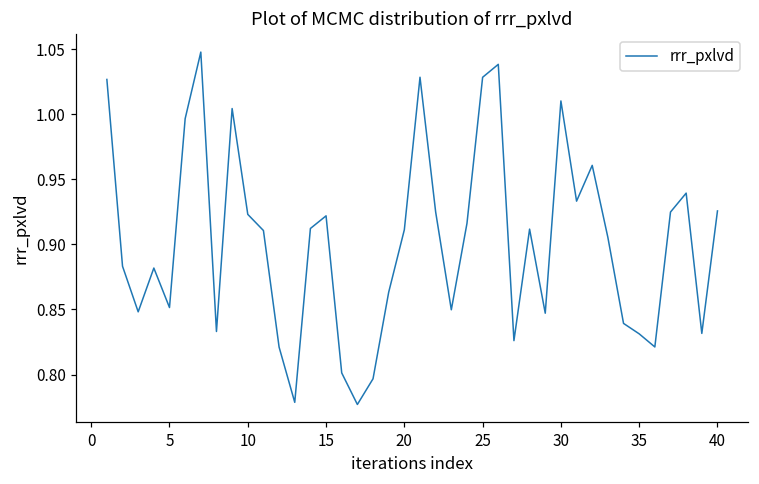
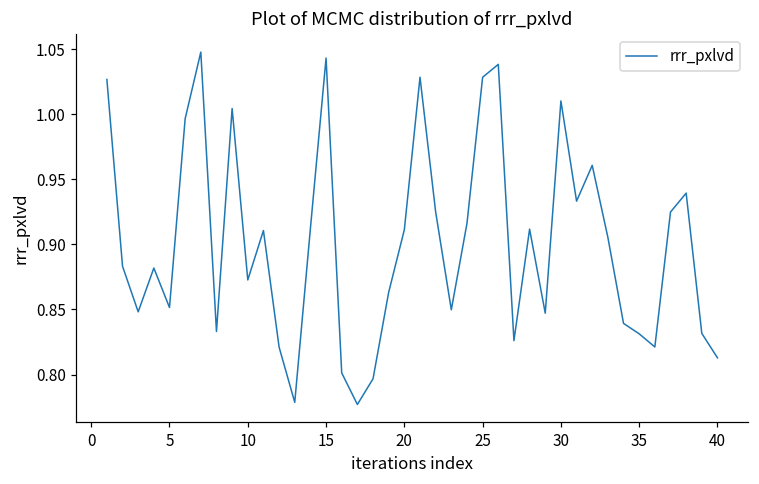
  {
    "5": 0.851,
-   "10": 0.923,
-   "15": 0.922,
+   "10": 0.873,
+   "15": 1.043,
    "20": 0.911,
    "25": 1.028,
    "30": 1.010,
    "35": 0.831,
-   "40": 0.926
+   "40": 0.813
  }
